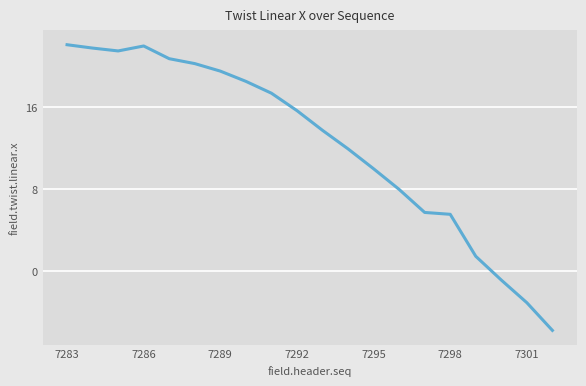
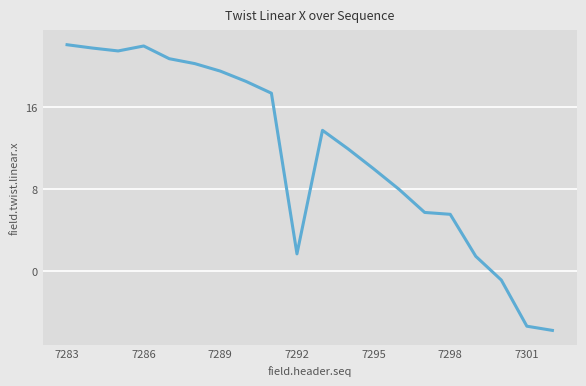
  {
    "7283": 22.1,
    "7286": 22.0,
    "7289": 19.5,
-   "7292": 15.7,
+   "7292": 1.7,
    "7295": 10.0,
    "7298": 5.6,
-   "7301": -3.1
+   "7301": -5.3
  }
